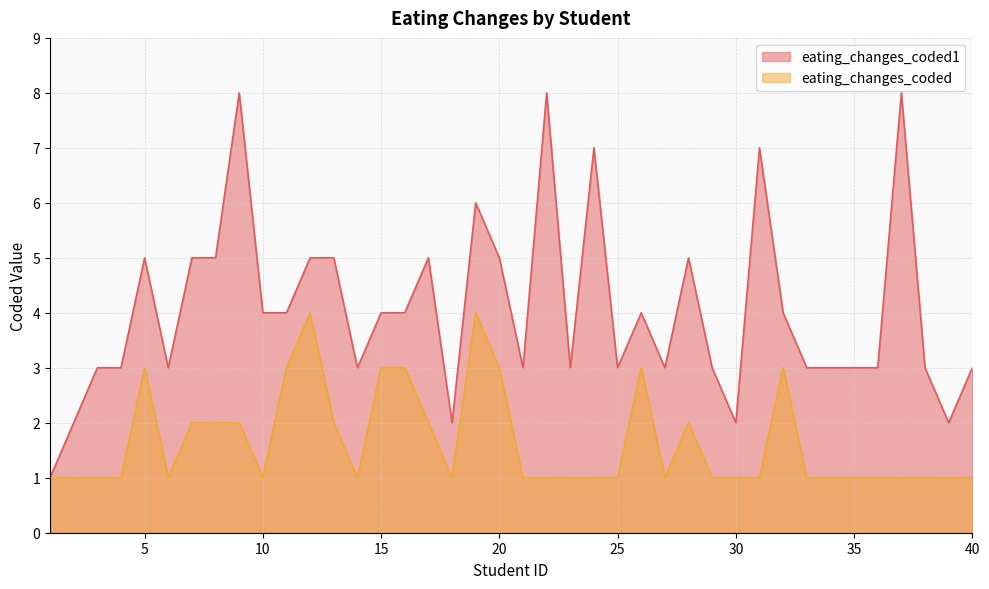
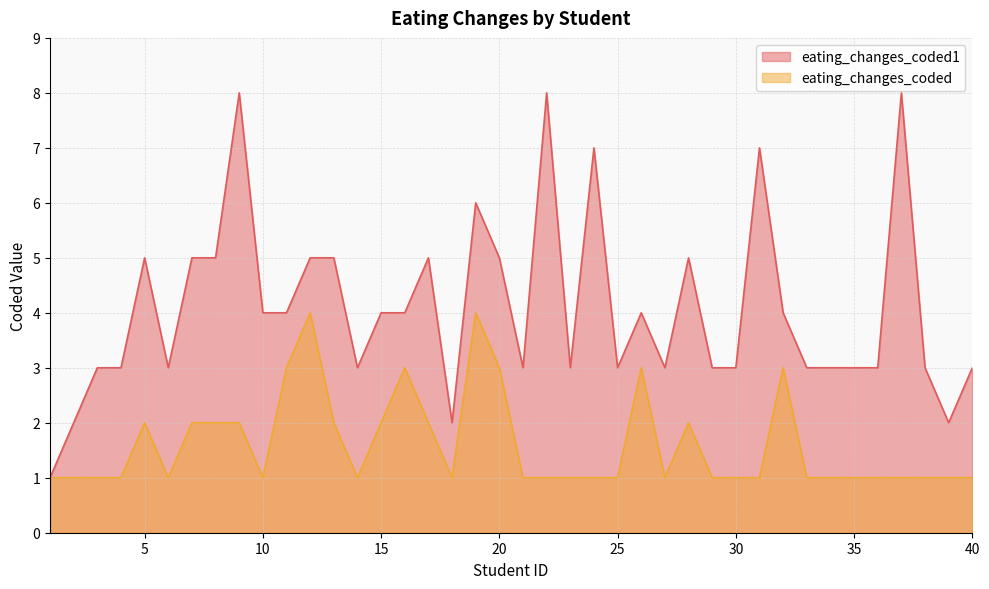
  {
    "eating_changes_coded1": {
      "5": 5,
      "10": 4,
      "15": 4,
      "20": 5,
      "25": 3,
-     "30": 2,
+     "30": 3,
      "35": 3,
      "40": 3
    },
    "eating_changes_coded": {
-     "5": 3,
+     "5": 2,
      "10": 1,
-     "15": 3,
+     "15": 2,
      "20": 3,
      "25": 1,
      "30": 1,
      "35": 1,
      "40": 1
    }
  }
